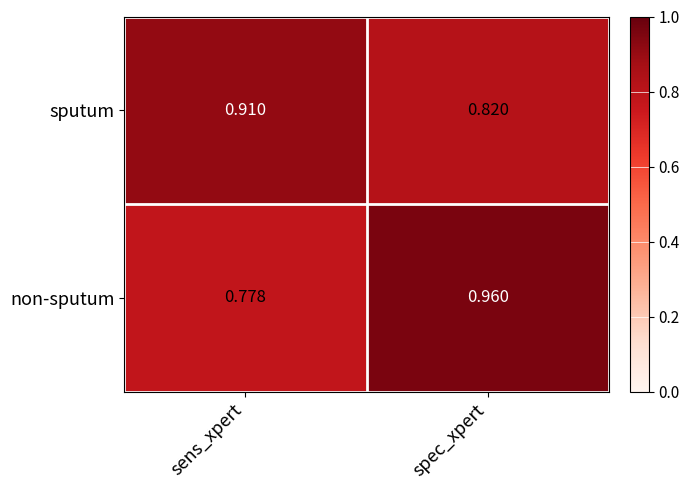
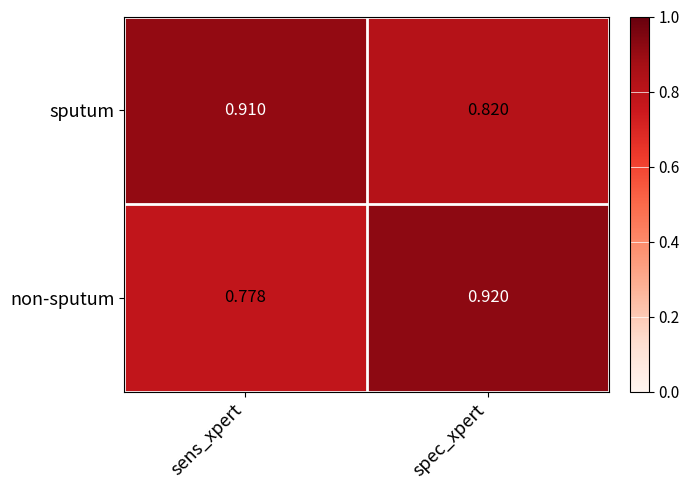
  {
    "sputum": {
      "sens_xpert": 0.910,
      "spec_xpert": 0.820
    },
    "non-sputum": {
      "sens_xpert": 0.778,
-     "spec_xpert": 0.960
+     "spec_xpert": 0.920
    }
  }
